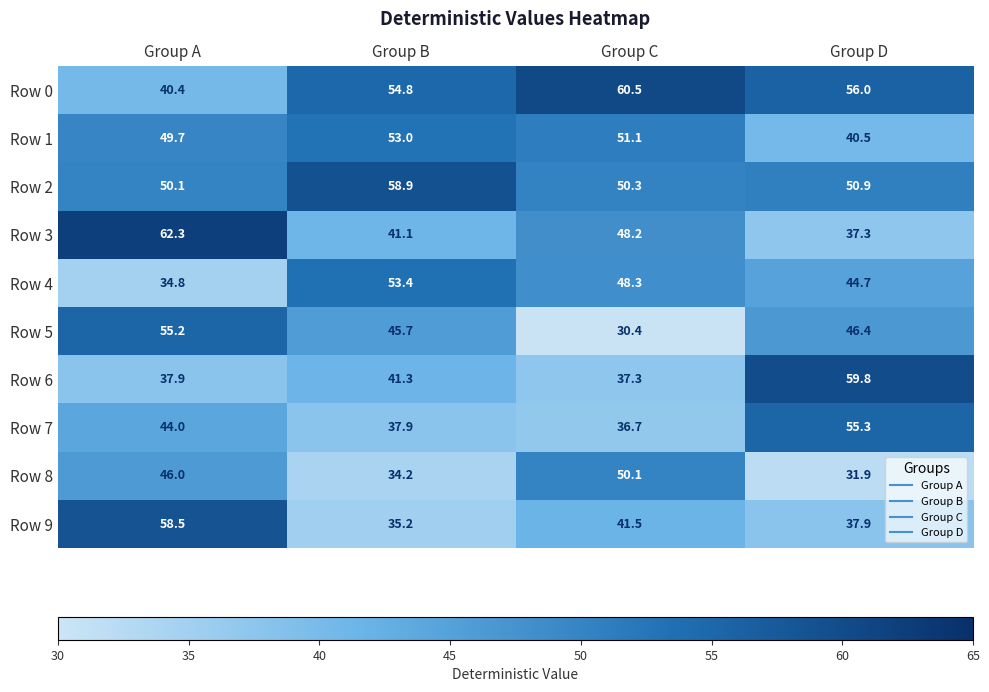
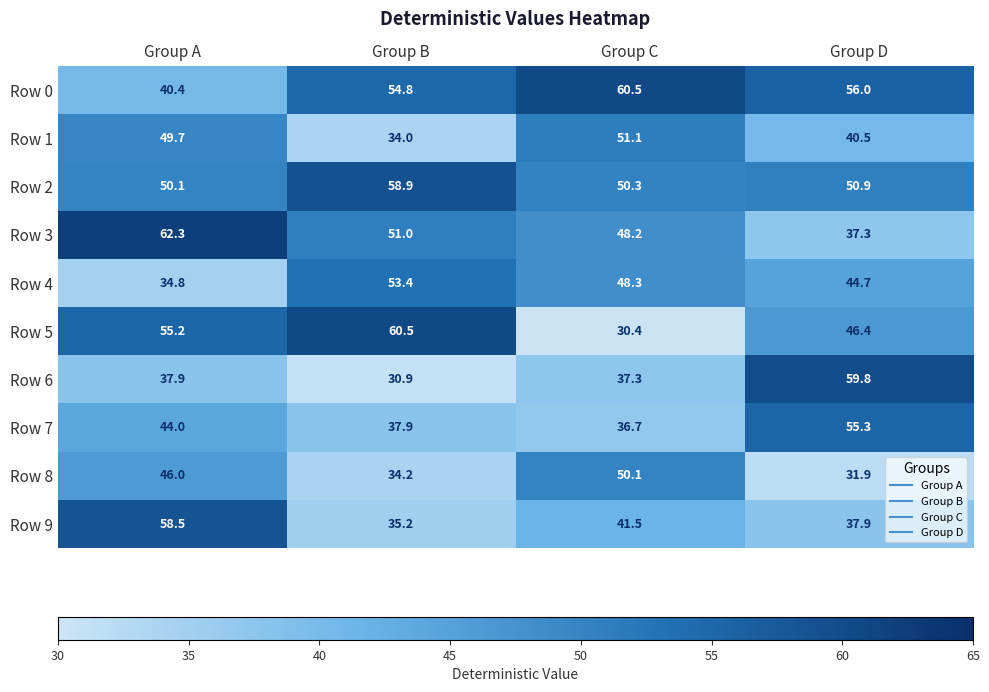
  {
    "Row 0": {
      "Group A": 40.4,
      "Group B": 54.8,
      "Group C": 60.5,
      "Group D": 56.0
    },
    "Row 1": {
      "Group A": 49.7,
-     "Group B": 53.0,
+     "Group B": 34.0,
      "Group C": 51.1,
      "Group D": 40.5
    },
    "Row 2": {
      "Group A": 50.1,
      "Group B": 58.9,
      "Group C": 50.3,
      "Group D": 50.9
    },
    "Row 3": {
      "Group A": 62.3,
-     "Group B": 41.1,
+     "Group B": 51.0,
      "Group C": 48.2,
      "Group D": 37.3
    },
    "Row 4": {
      "Group A": 34.8,
      "Group B": 53.4,
      "Group C": 48.3,
      "Group D": 44.7
    },
    "Row 5": {
      "Group A": 55.2,
-     "Group B": 45.7,
+     "Group B": 60.5,
      "Group C": 30.4,
      "Group D": 46.4
    },
    "Row 6": {
      "Group A": 37.9,
-     "Group B": 41.3,
+     "Group B": 30.9,
      "Group C": 37.3,
      "Group D": 59.8
    },
    "Row 7": {
      "Group A": 44.0,
      "Group B": 37.9,
      "Group C": 36.7,
      "Group D": 55.3
    },
    "Row 8": {
      "Group A": 46.0,
      "Group B": 34.2,
      "Group C": 50.1,
      "Group D": 31.9
    },
    "Row 9": {
      "Group A": 58.5,
      "Group B": 35.2,
      "Group C": 41.5,
      "Group D": 37.9
    }
  }
